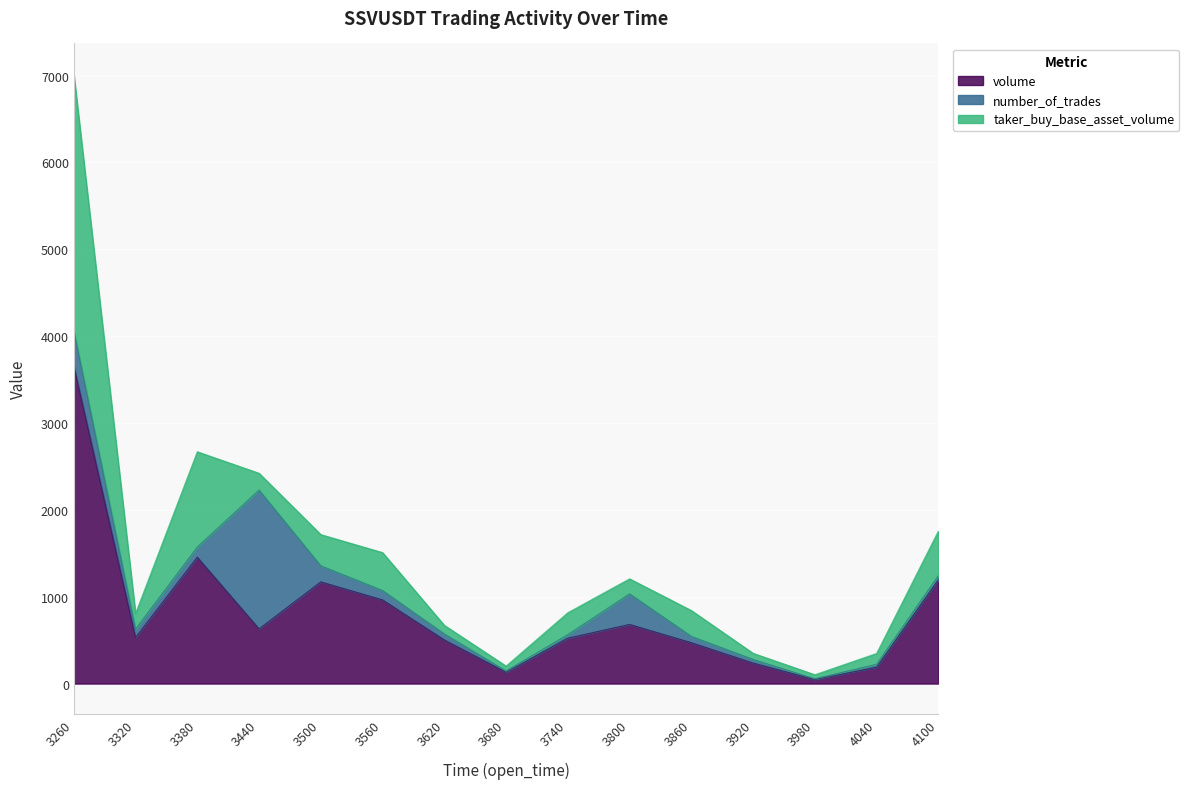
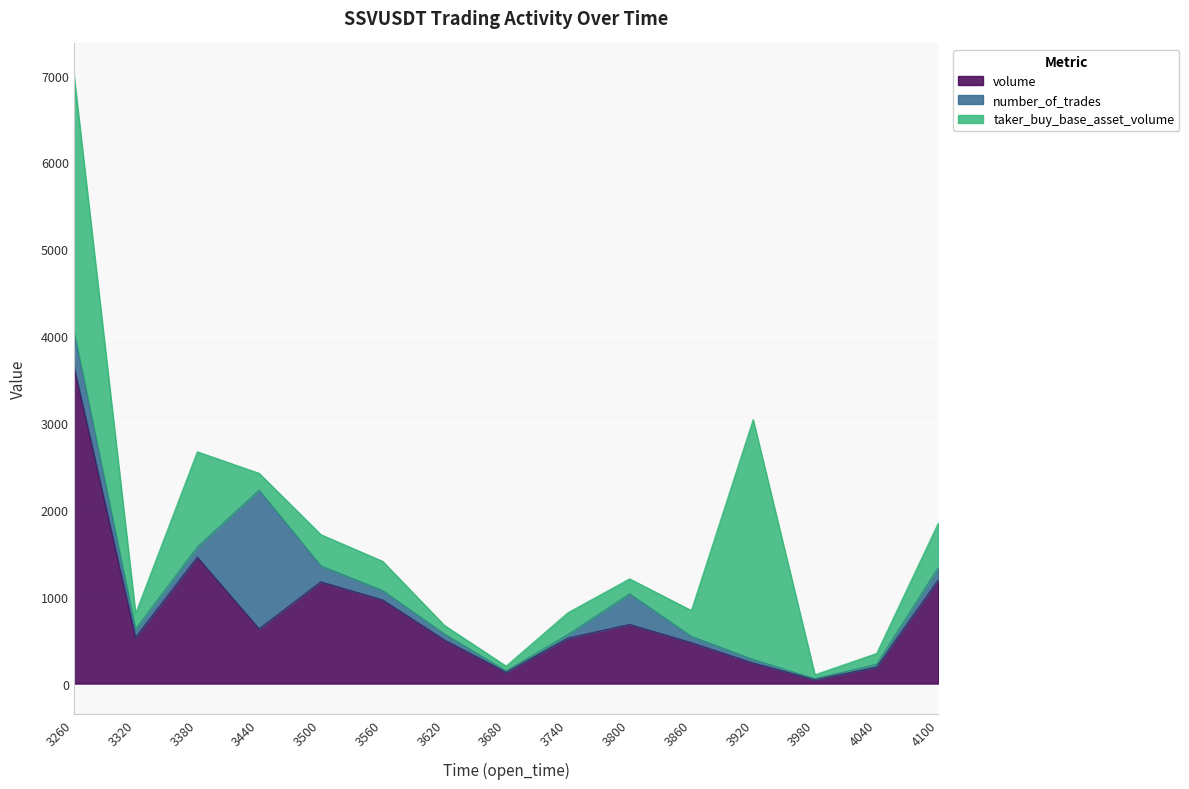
  {
    "volume": {
      "3260": 3700,
      "3320": 500,
      "3380": 1500,
      "3440": 600,
      "3500": 1200,
      "3560": 1000,
      "3620": 500,
      "3740": 500,
      "3800": 700,
      "3860": 500,
      "3920": 200,
      "4040": 200,
      "4100": 1200
    },
    "number_of_trades": {
      "3260": 400,
      "3320": 100,
      "3380": 100,
      "3440": 1600,
      "3500": 200,
      "3560": 100,
      "3620": 100,
      "3740": 0,
      "3800": 400,
      "3860": 100,
      "3920": 0,
      "4040": 0,
-     "4100": 0
+     "4100": 100
    },
    "taker_buy_base_asset_volume": {
      "3260": 3000,
      "3320": 200,
      "3380": 1100,
      "3440": 200,
      "3500": 400,
-     "3560": 400,
+     "3560": 300,
      "3620": 100,
      "3680": 100,
      "3740": 300,
      "3800": 200,
      "3860": 300,
-     "3920": 100,
+     "3920": 2800,
      "3980": 0,
      "4040": 100,
      "4100": 500
    }
  }
